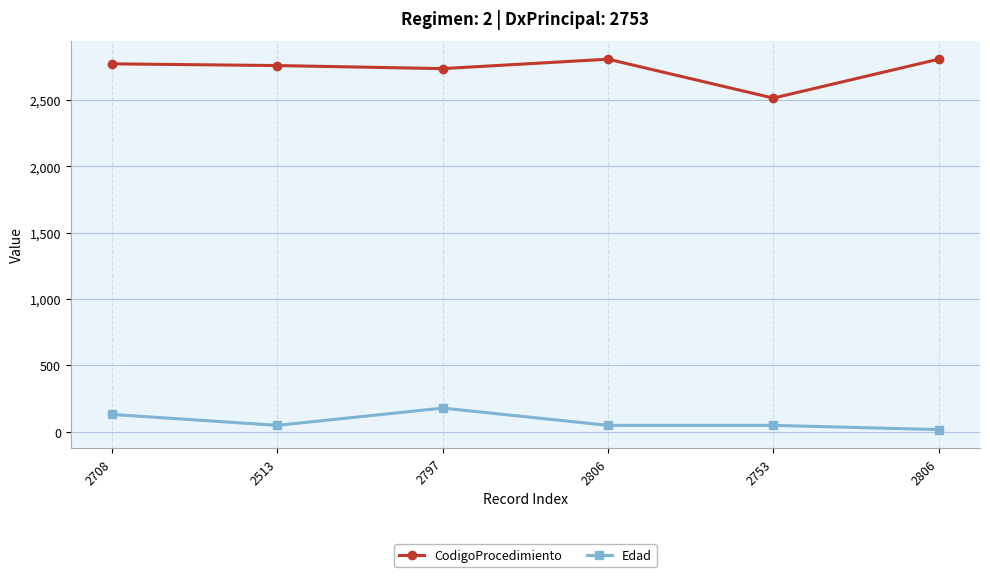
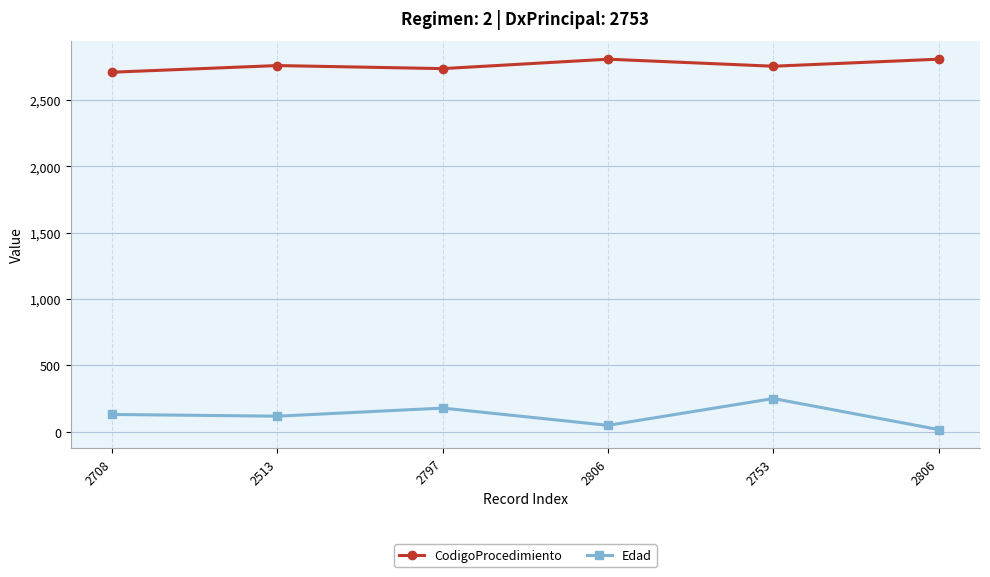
  {
    "CodigoProcedimiento": {
-     "2708": "2,770",
+     "2708": "2,710",
      "2513": "2,760",
      "2797": "2,740",
-     "2753": "2,510"
+     "2753": "2,750"
    },
    "Edad": {
      "2708": "130",
-     "2513": "50",
+     "2513": "120",
      "2797": "180",
-     "2753": "50"
+     "2753": "250"
    }
  }
